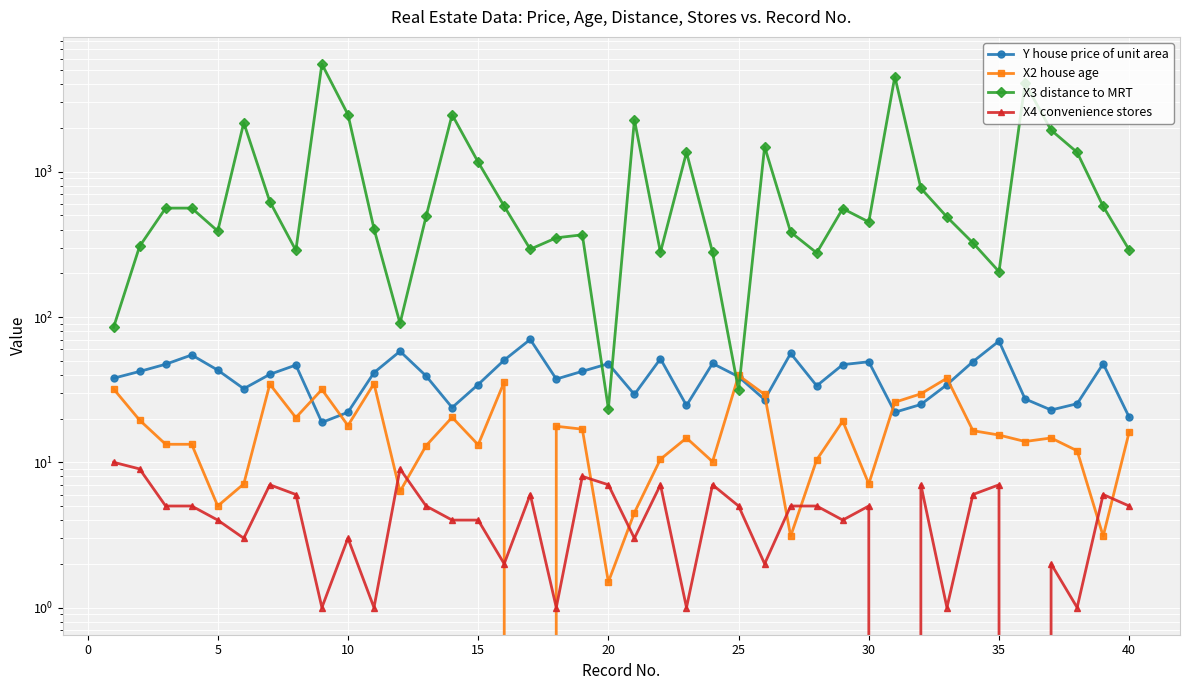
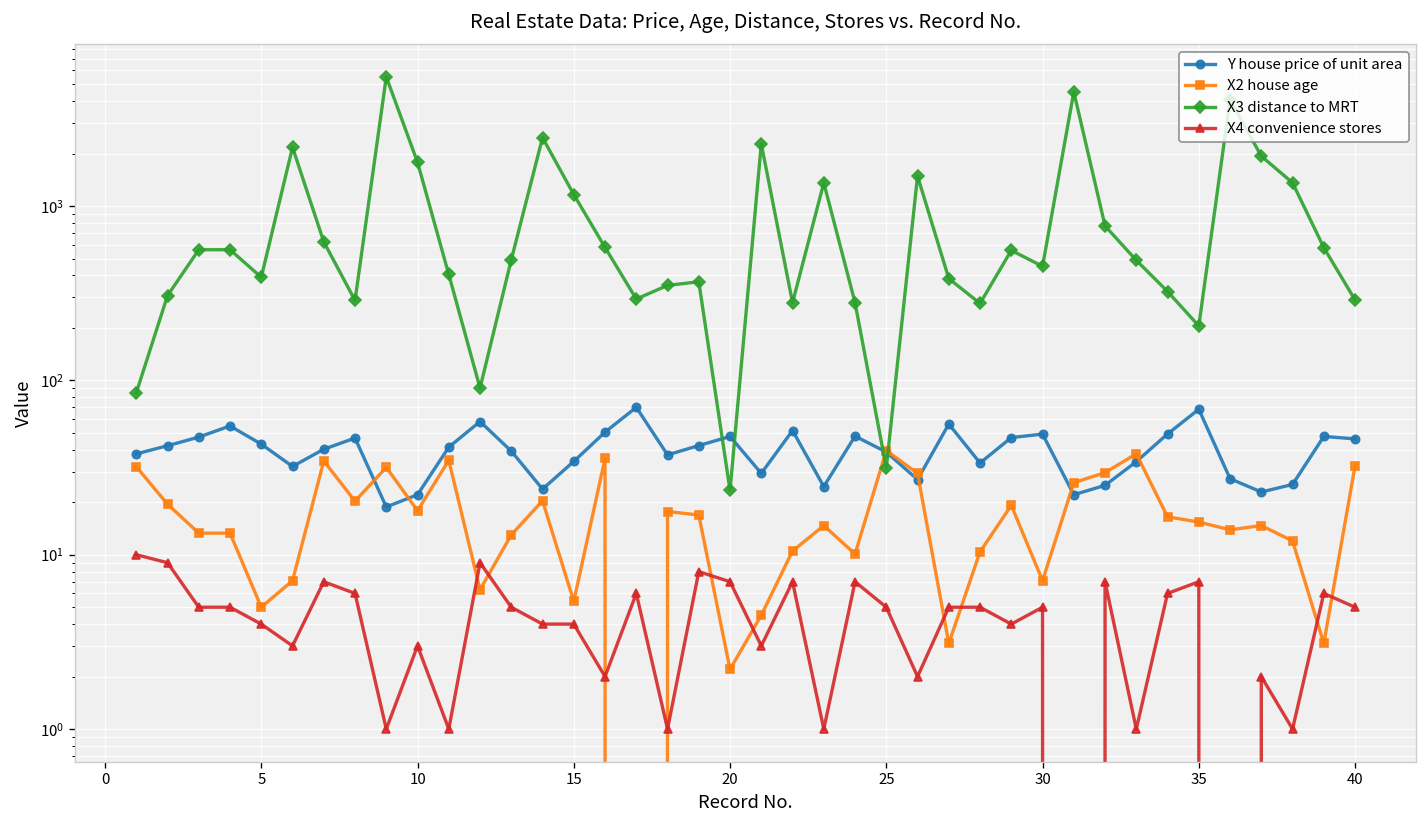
  {
    "Y house price of unit area": {
      "5": 43,
      "10": 22,
      "15": 34,
      "20": 48,
      "30": 49,
      "35": 70,
-     "40": 20
+     "40": 46
    },
    "X2 house age": {
      "5": 5.0,
      "10": 18,
-     "15": 13,
-     "20": 1.5,
+     "15": 5.4,
+     "20": 2.2,
      "30": 7,
      "35": 15,
-     "40": 16
+     "40": 32
    },
    "X3 distance to MRT": {
      "5": 390,
-     "10": 2500,
+     "10": 1800,
      "15": 1200,
      "20": 23,
      "25": 31,
      "30": 450,
      "35": 210,
      "40": 290
    },
    "X4 convenience stores": {
      "5": 4.0,
      "10": 3.0,
      "15": 4.0,
      "20": 7,
      "25": 5.0,
      "30": 5.0,
      "35": 7,
      "40": 5.0
    }
  }
